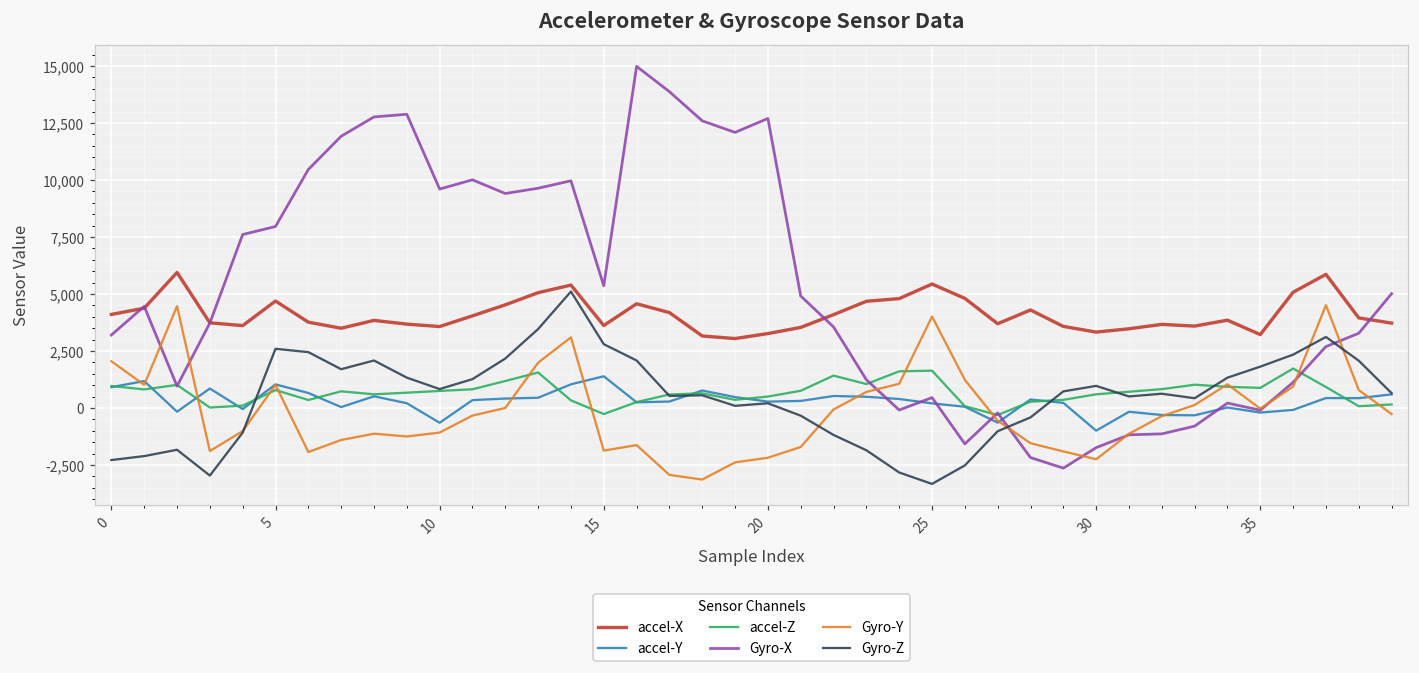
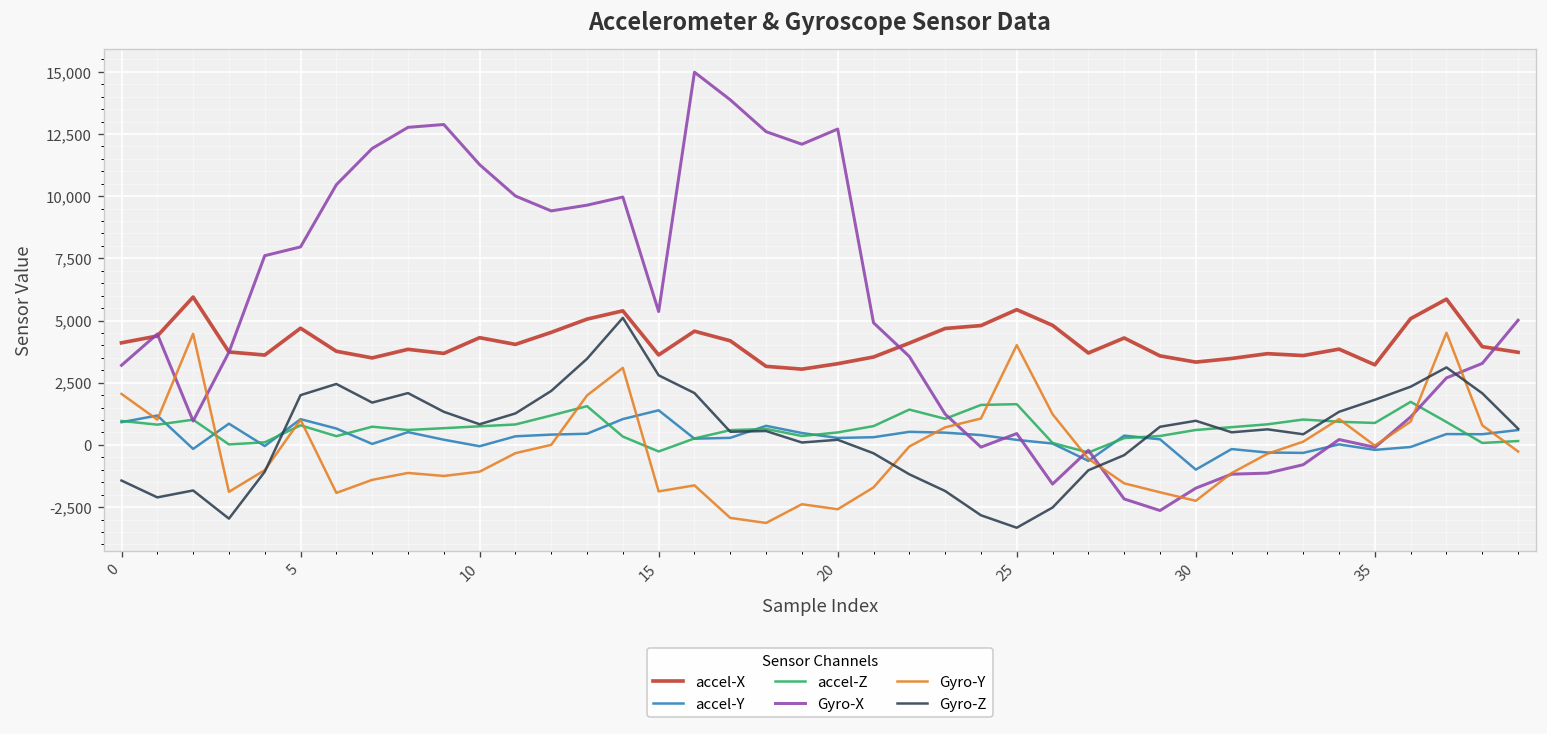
  {
    "accel-X": {
      "0": "4,100",
      "5": "4,700",
-     "10": "3,600",
+     "10": "4,300",
      "15": "3,600",
      "20": "3,300",
      "25": "5,400",
      "30": "3,300",
      "35": "3,200"
    },
    "accel-Y": {
-     "10": "-600",
+     "10": "-100",
      "15": "1,400",
      "25": "200",
      "30": "-1,000"
    },
    "accel-Z": {
      "5": "800",
      "15": "-300",
      "20": "500",
      "25": "1,600",
      "30": "600",
      "35": "900"
    },
    "Gyro-X": {
      "0": "3,200",
      "5": "8,000",
-     "10": "9,600",
+     "10": "11,300",
      "15": "5,400",
      "20": "12,700",
      "25": "500",
      "30": "-1,700"
    },
    "Gyro-Y": {
      "0": "2,000",
      "10": "-1,100",
      "15": "-1,900",
-     "20": "-2,200",
+     "20": "-2,600",
      "25": "4,000",
      "30": "-2,200"
    },
    "Gyro-Z": {
-     "0": "-2,300",
-     "5": "2,600",
+     "0": "-1,400",
+     "5": "2,000",
      "15": "2,800",
      "25": "-3,300",
      "30": "1,000",
      "35": "1,800"
    }
  }
